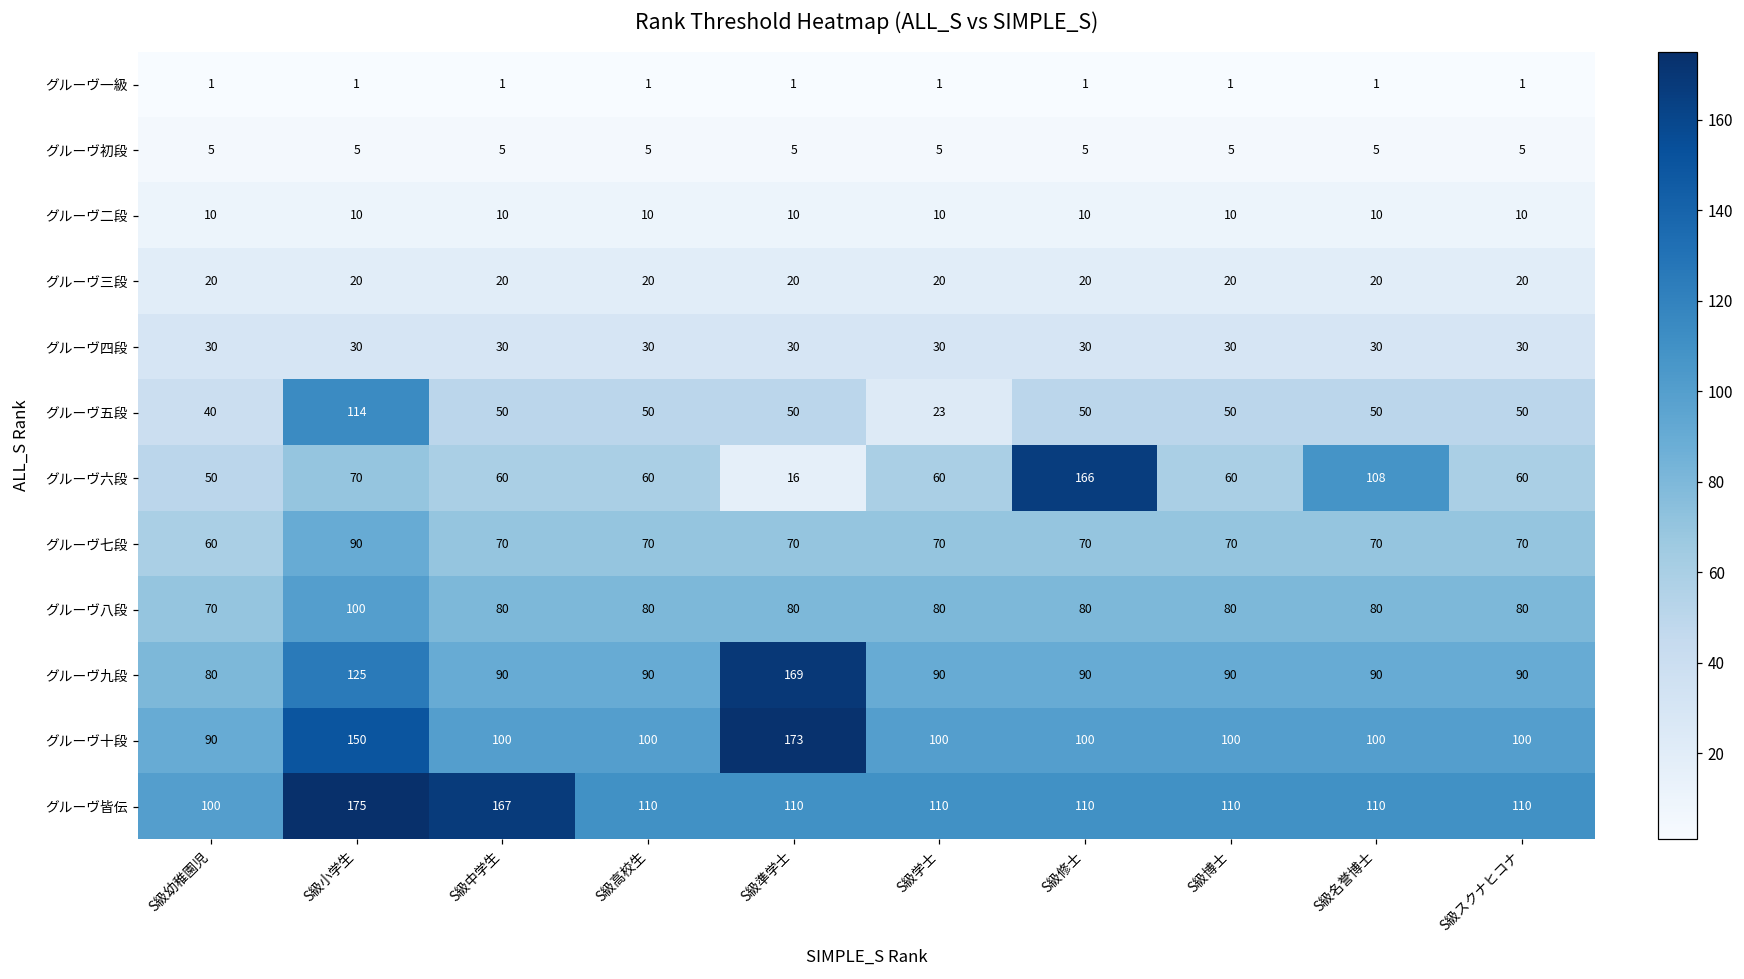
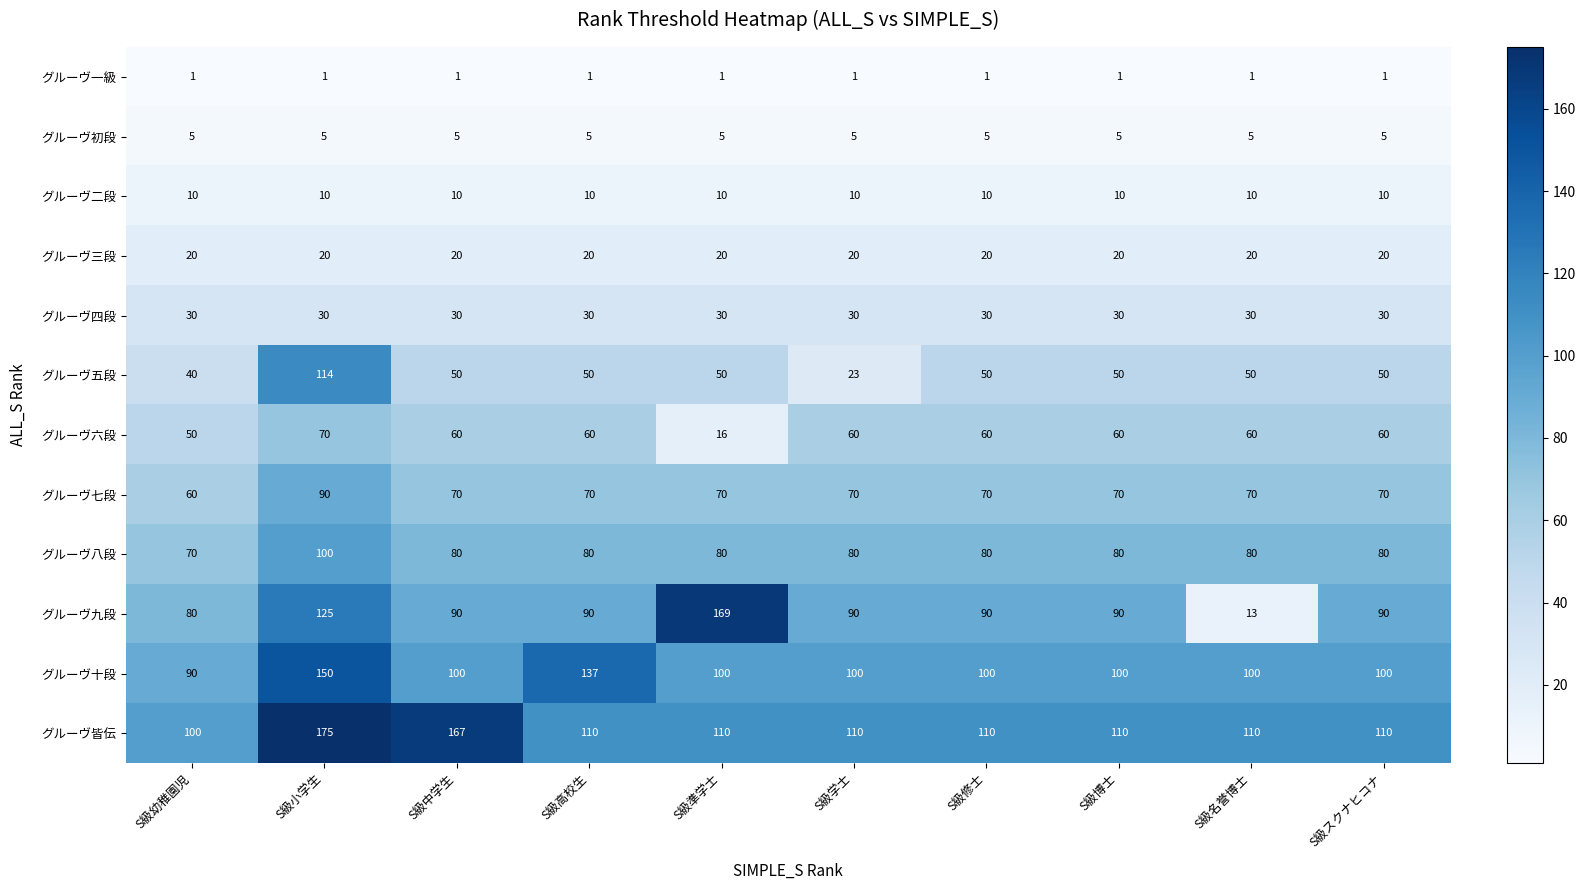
  {
    "グルーヴ一級": {
      "S級幼稚園児": 1,
      "S級小学生": 1,
      "S級中学生": 1,
      "S級高校生": 1,
      "S級準学士": 1,
      "S級学士": 1,
      "S級修士": 1,
      "S級博士": 1,
      "S級名誉博士": 1,
      "S級スクナヒコナ": 1
    },
    "グルーヴ初段": {
      "S級幼稚園児": 5,
      "S級小学生": 5,
      "S級中学生": 5,
      "S級高校生": 5,
      "S級準学士": 5,
      "S級学士": 5,
      "S級修士": 5,
      "S級博士": 5,
      "S級名誉博士": 5,
      "S級スクナヒコナ": 5
    },
    "グルーヴ二段": {
      "S級幼稚園児": 10,
      "S級小学生": 10,
      "S級中学生": 10,
      "S級高校生": 10,
      "S級準学士": 10,
      "S級学士": 10,
      "S級修士": 10,
      "S級博士": 10,
      "S級名誉博士": 10,
      "S級スクナヒコナ": 10
    },
    "グルーヴ三段": {
      "S級幼稚園児": 20,
      "S級小学生": 20,
      "S級中学生": 20,
      "S級高校生": 20,
      "S級準学士": 20,
      "S級学士": 20,
      "S級修士": 20,
      "S級博士": 20,
      "S級名誉博士": 20,
      "S級スクナヒコナ": 20
    },
    "グルーヴ四段": {
      "S級幼稚園児": 30,
      "S級小学生": 30,
      "S級中学生": 30,
      "S級高校生": 30,
      "S級準学士": 30,
      "S級学士": 30,
      "S級修士": 30,
      "S級博士": 30,
      "S級名誉博士": 30,
      "S級スクナヒコナ": 30
    },
    "グルーヴ五段": {
      "S級幼稚園児": 40,
      "S級小学生": 114,
      "S級中学生": 50,
      "S級高校生": 50,
      "S級準学士": 50,
      "S級学士": 23,
      "S級修士": 50,
      "S級博士": 50,
      "S級名誉博士": 50,
      "S級スクナヒコナ": 50
    },
    "グルーヴ六段": {
      "S級幼稚園児": 50,
      "S級小学生": 70,
      "S級中学生": 60,
      "S級高校生": 60,
      "S級準学士": 16,
      "S級学士": 60,
-     "S級修士": 166,
+     "S級修士": 60,
      "S級博士": 60,
-     "S級名誉博士": 108,
+     "S級名誉博士": 60,
      "S級スクナヒコナ": 60
    },
    "グルーヴ七段": {
      "S級幼稚園児": 60,
      "S級小学生": 90,
      "S級中学生": 70,
      "S級高校生": 70,
      "S級準学士": 70,
      "S級学士": 70,
      "S級修士": 70,
      "S級博士": 70,
      "S級名誉博士": 70,
      "S級スクナヒコナ": 70
    },
    "グルーヴ八段": {
      "S級幼稚園児": 70,
      "S級小学生": 100,
      "S級中学生": 80,
      "S級高校生": 80,
      "S級準学士": 80,
      "S級学士": 80,
      "S級修士": 80,
      "S級博士": 80,
      "S級名誉博士": 80,
      "S級スクナヒコナ": 80
    },
    "グルーヴ九段": {
      "S級幼稚園児": 80,
      "S級小学生": 125,
      "S級中学生": 90,
      "S級高校生": 90,
      "S級準学士": 169,
      "S級学士": 90,
      "S級修士": 90,
      "S級博士": 90,
-     "S級名誉博士": 90,
+     "S級名誉博士": 13,
      "S級スクナヒコナ": 90
    },
    "グルーヴ十段": {
      "S級幼稚園児": 90,
      "S級小学生": 150,
      "S級中学生": 100,
-     "S級高校生": 100,
-     "S級準学士": 173,
+     "S級高校生": 137,
+     "S級準学士": 100,
      "S級学士": 100,
      "S級修士": 100,
      "S級博士": 100,
      "S級名誉博士": 100,
      "S級スクナヒコナ": 100
    },
    "グルーヴ皆伝": {
      "S級幼稚園児": 100,
      "S級小学生": 175,
      "S級中学生": 167,
      "S級高校生": 110,
      "S級準学士": 110,
      "S級学士": 110,
      "S級修士": 110,
      "S級博士": 110,
      "S級名誉博士": 110,
      "S級スクナヒコナ": 110
    }
  }
